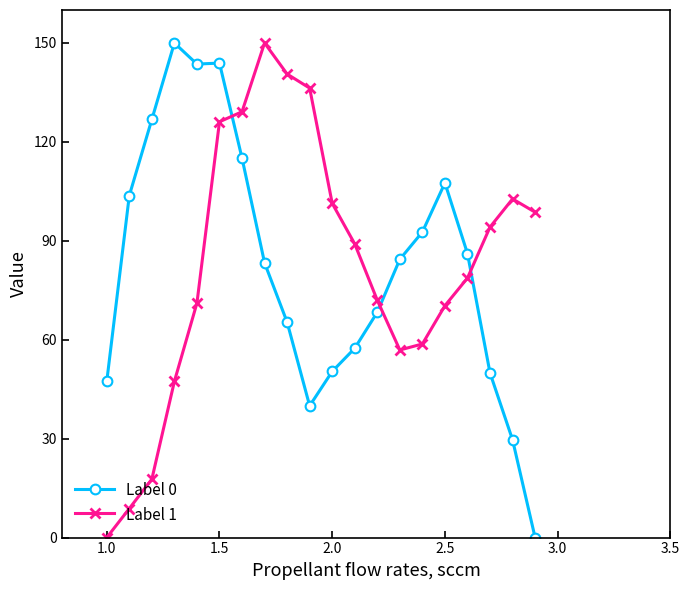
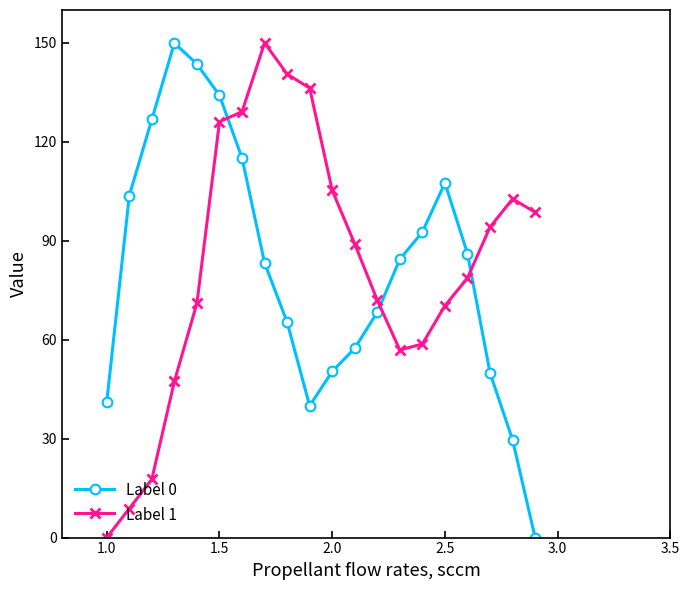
  {
    "Label 0": {
-     "1.0": 47,
-     "1.5": 144,
+     "1.0": 41,
+     "1.5": 134,
      "2.0": 50,
      "2.5": 108
    },
    "Label 1": {
      "1.0": 0,
      "1.5": 126,
-     "2.0": 101,
+     "2.0": 105,
      "2.5": 70
    }
  }
